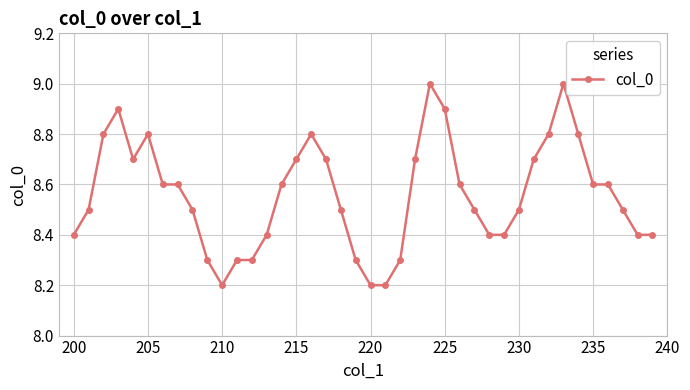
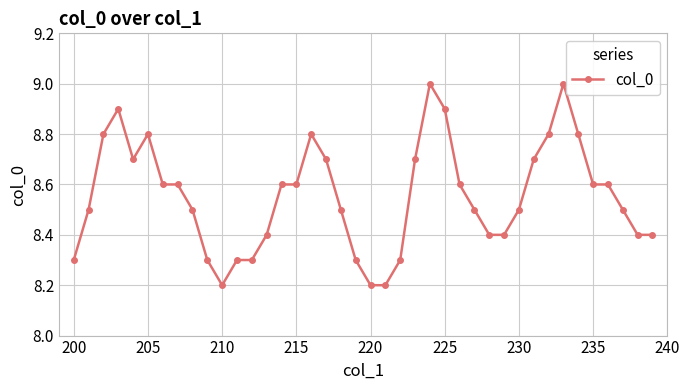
  {
-   "200": 8.4,
+   "200": 8.3,
    "205": 8.8,
    "210": 8.2,
-   "215": 8.7,
+   "215": 8.6,
    "220": 8.2,
    "225": 8.9,
    "230": 8.5,
    "235": 8.6
  }
